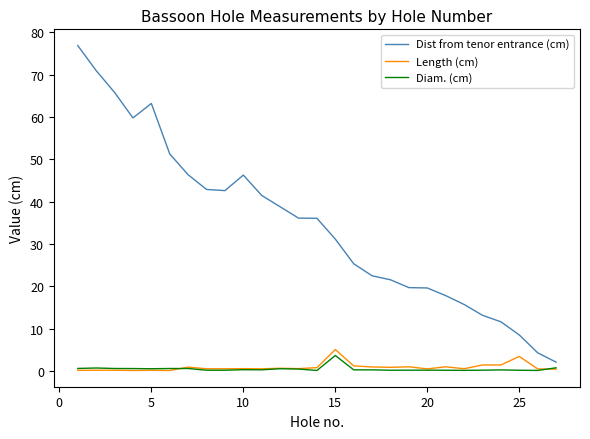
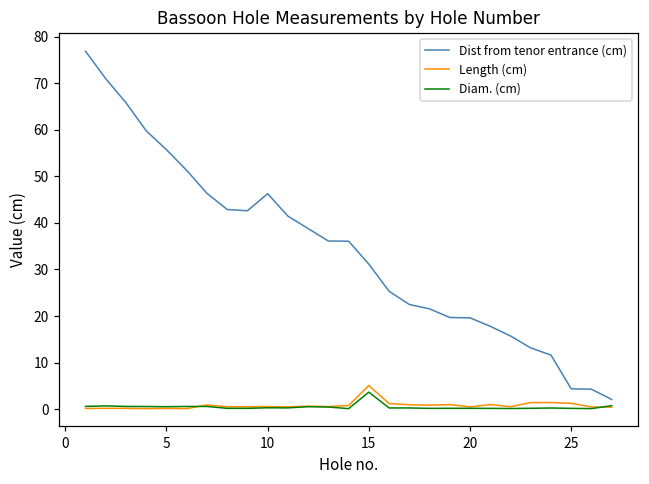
  {
    "Dist from tenor entrance (cm)": {
-     "5": 63,
+     "5": 56,
      "10": 46,
      "15": 31,
      "20": 20,
-     "25": 9
+     "25": 4
    },
    "Length (cm)": {
      "15": 5,
-     "25": 3
+     "25": 1
    },
    "Diam. (cm)": {
      "15": 4,
      "25": 0
    }
  }
